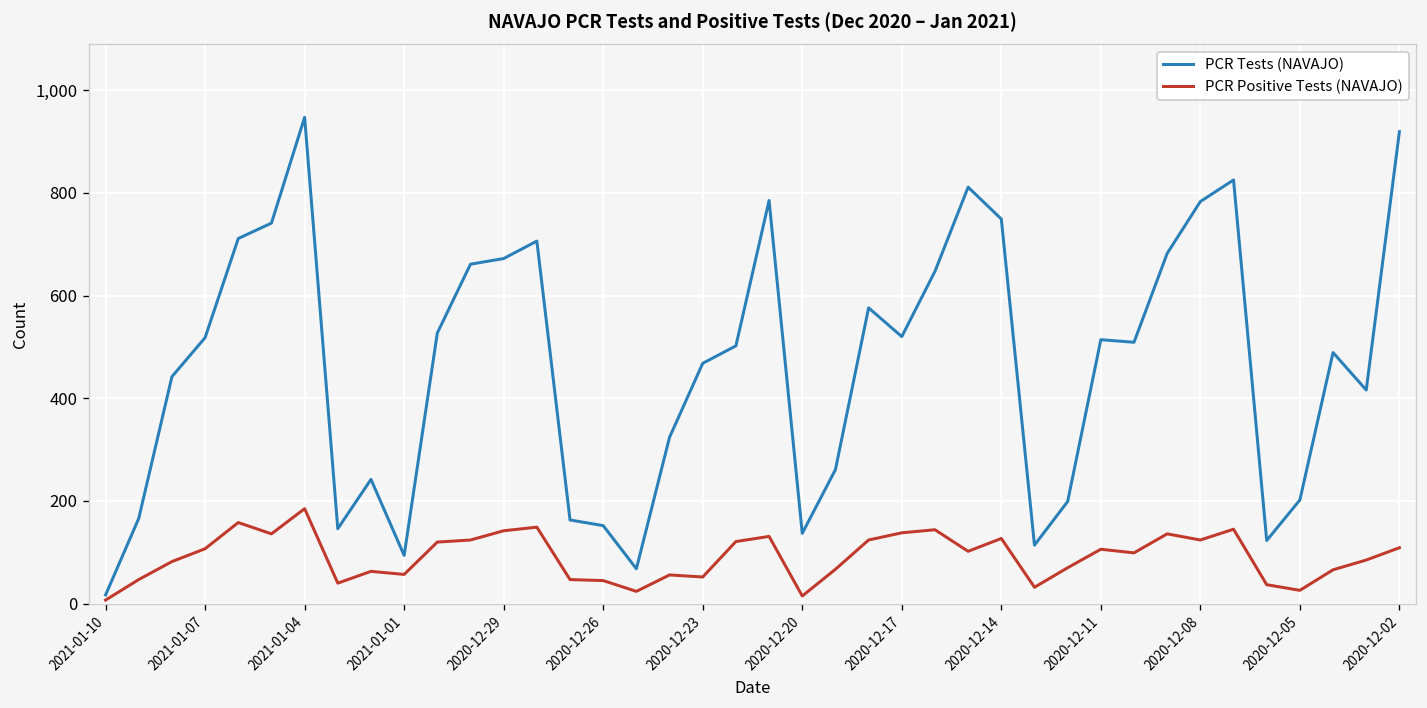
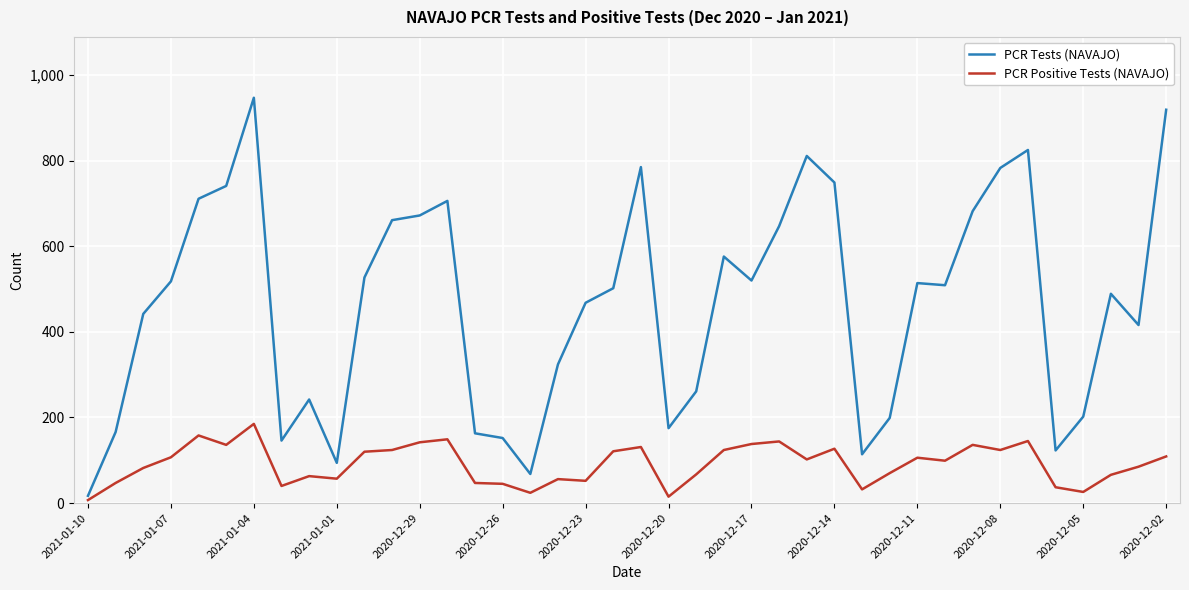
  {
    "PCR Tests (NAVAJO)": {
      "2021-01-10": 20,
      "2021-01-07": 520,
      "2021-01-04": 950,
      "2021-01-01": 90,
      "2020-12-29": 670,
      "2020-12-26": 150,
      "2020-12-23": 470,
-     "2020-12-20": 140,
+     "2020-12-20": 180,
      "2020-12-17": 520,
      "2020-12-14": 750,
      "2020-12-11": 510,
      "2020-12-08": 780,
      "2020-12-05": 200,
      "2020-12-02": 920
    },
    "PCR Positive Tests (NAVAJO)": {
      "2021-01-10": 10,
      "2021-01-07": 110,
      "2021-01-04": 190,
      "2021-01-01": 60,
      "2020-12-29": 140,
      "2020-12-26": 50,
      "2020-12-23": 50,
      "2020-12-20": 20,
      "2020-12-17": 140,
      "2020-12-14": 130,
      "2020-12-11": 110,
      "2020-12-08": 120,
      "2020-12-05": 30,
      "2020-12-02": 110
    }
  }
